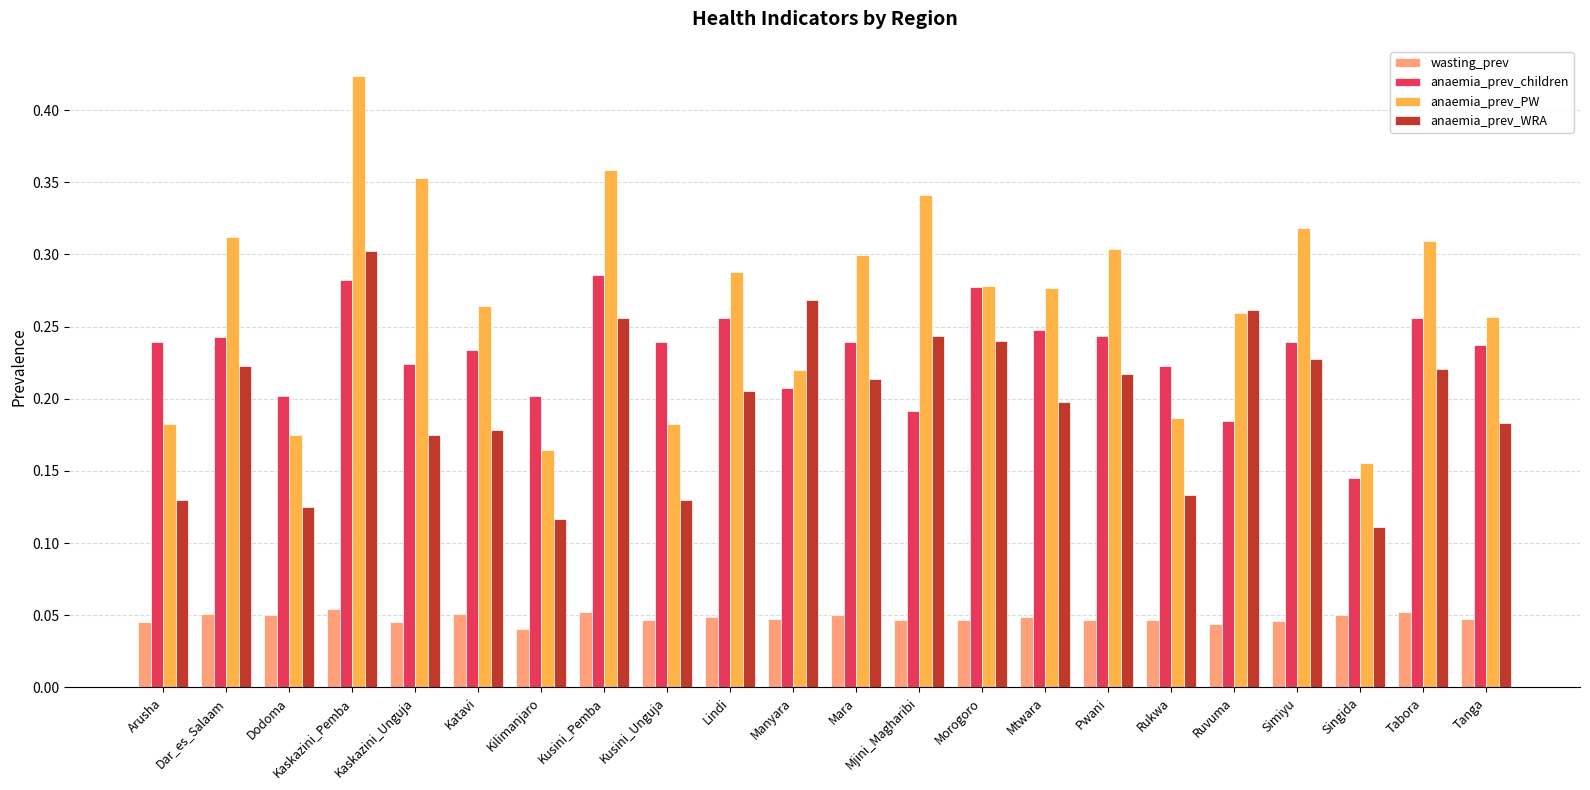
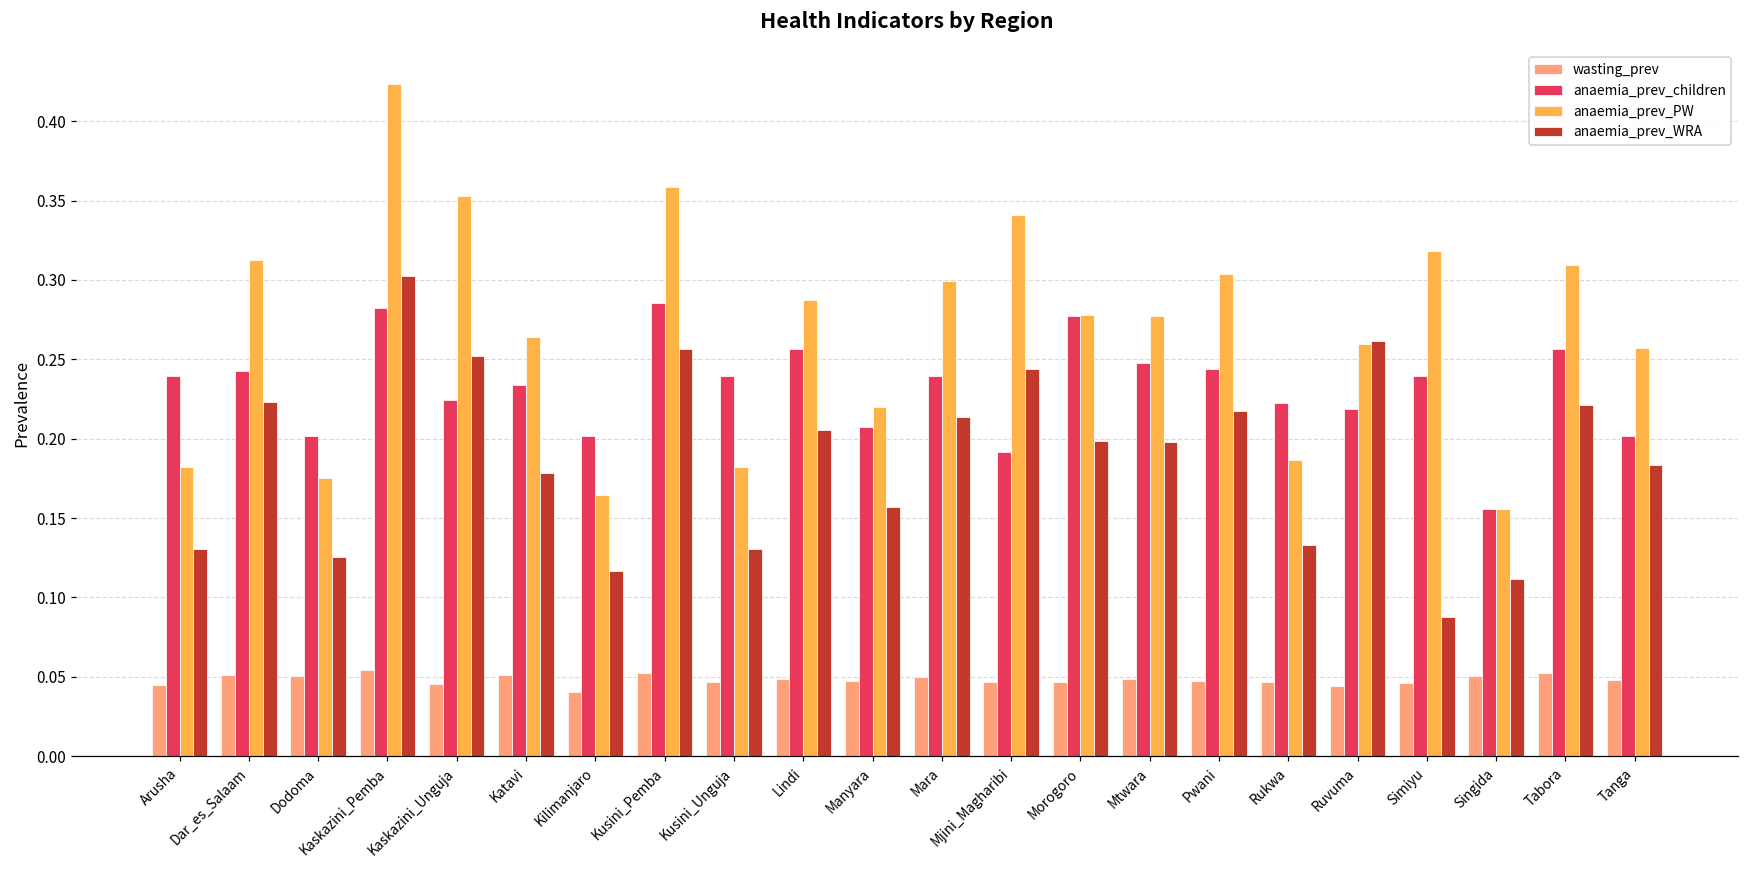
  {
    "anaemia_prev_children": {
      "Arusha": 0.239,
      "Dar_es_Salaam": 0.243,
      "Dodoma": 0.202,
      "Kaskazini_Pemba": 0.282,
      "Kaskazini_Unguja": 0.224,
      "Katavi": 0.234,
      "Kilimanjaro": 0.202,
      "Kusini_Pemba": 0.286,
      "Kusini_Unguja": 0.239,
      "Lindi": 0.256,
      "Manyara": 0.208,
      "Mara": 0.239,
      "Mjini_Magharibi": 0.192,
      "Morogoro": 0.277,
      "Mtwara": 0.248,
      "Pwani": 0.244,
      "Rukwa": 0.223,
-     "Ruvuma": 0.185,
+     "Ruvuma": 0.218,
      "Simiyu": 0.239,
-     "Singida": 0.145,
+     "Singida": 0.155,
      "Tabora": 0.256,
-     "Tanga": 0.237
+     "Tanga": 0.202
    },
    "anaemia_prev_WRA": {
      "Arusha": 0.130,
      "Dar_es_Salaam": 0.223,
      "Dodoma": 0.125,
      "Kaskazini_Pemba": 0.302,
-     "Kaskazini_Unguja": 0.175,
+     "Kaskazini_Unguja": 0.252,
      "Katavi": 0.178,
      "Kilimanjaro": 0.117,
      "Kusini_Pemba": 0.256,
      "Kusini_Unguja": 0.130,
      "Lindi": 0.205,
-     "Manyara": 0.268,
+     "Manyara": 0.157,
      "Mara": 0.214,
      "Mjini_Magharibi": 0.244,
-     "Morogoro": 0.240,
+     "Morogoro": 0.199,
      "Mtwara": 0.198,
      "Pwani": 0.217,
      "Rukwa": 0.133,
      "Ruvuma": 0.261,
-     "Simiyu": 0.227,
+     "Simiyu": 0.088,
      "Singida": 0.111,
      "Tabora": 0.221,
      "Tanga": 0.184
    }
  }
